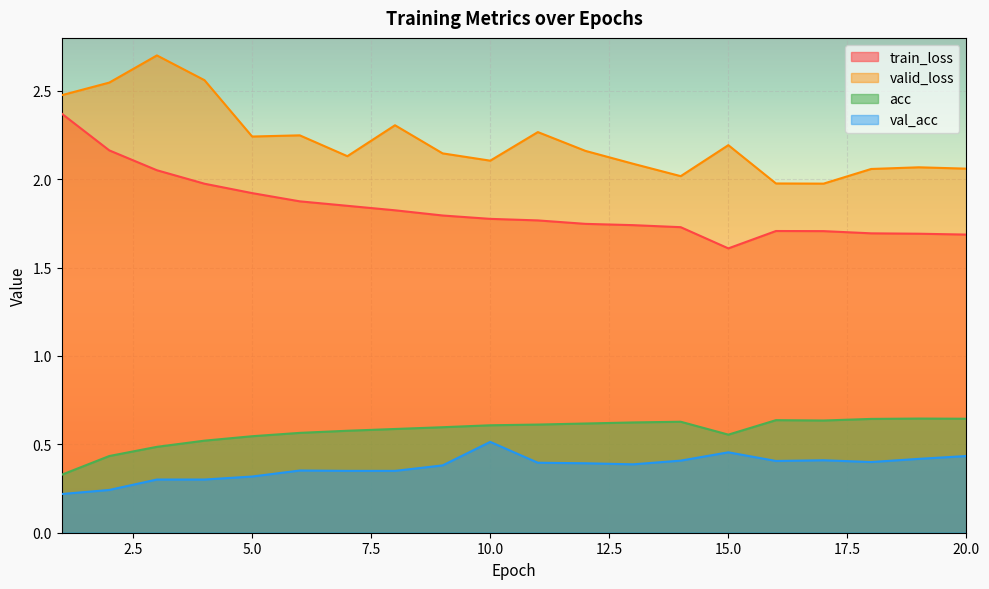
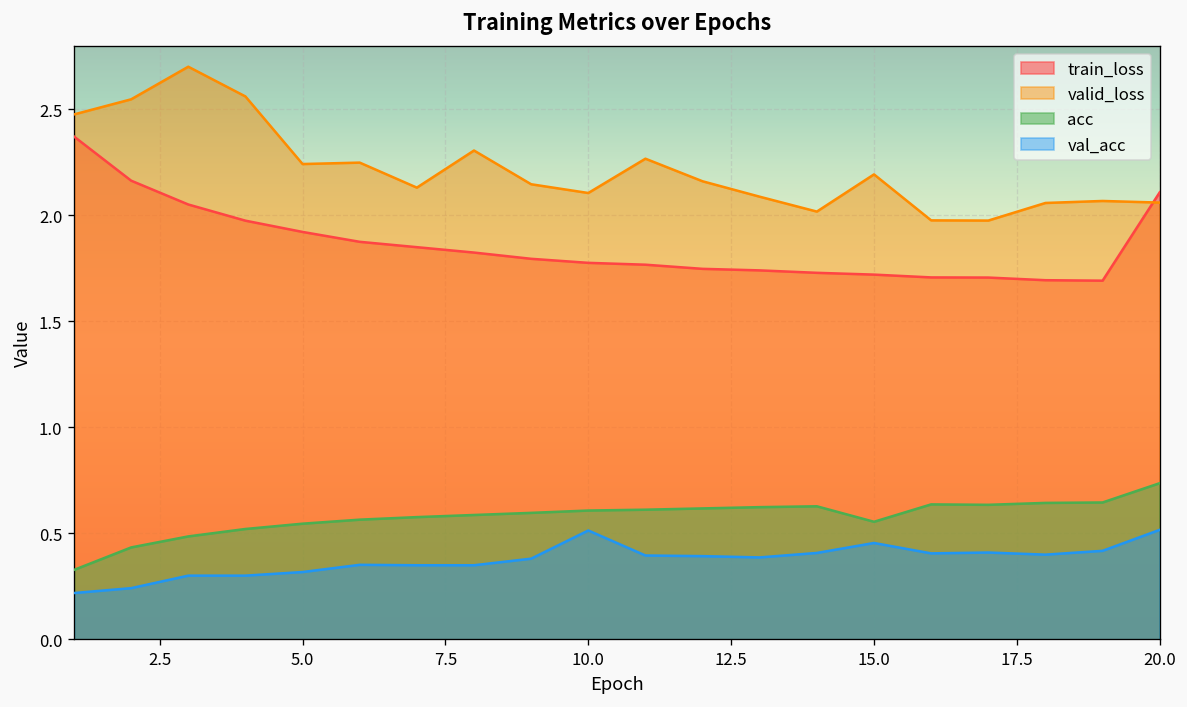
  {
    "train_loss": {
      "5.0": 1.92,
      "10.0": 1.78,
-     "15.0": 1.61,
-     "20.0": 1.69
+     "15.0": 1.72,
+     "20.0": 2.11
    },
    "valid_loss": {
      "5.0": 2.24,
      "10.0": 2.11,
      "15.0": 2.19,
      "20.0": 2.06
    },
    "acc": {
      "5.0": 0.55,
      "10.0": 0.61,
      "15.0": 0.56,
-     "20.0": 0.65
+     "20.0": 0.74
    },
    "val_acc": {
      "5.0": 0.32,
      "10.0": 0.51,
      "15.0": 0.46,
-     "20.0": 0.43
+     "20.0": 0.52
    }
  }
